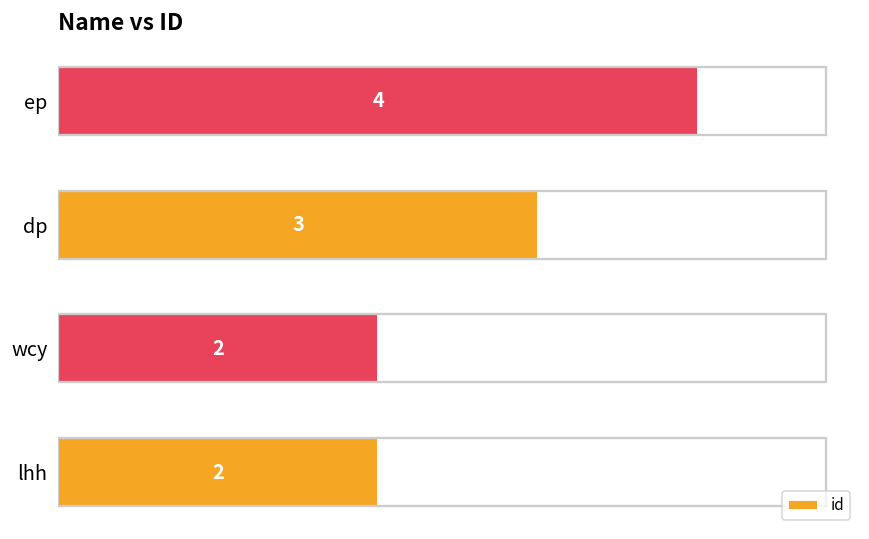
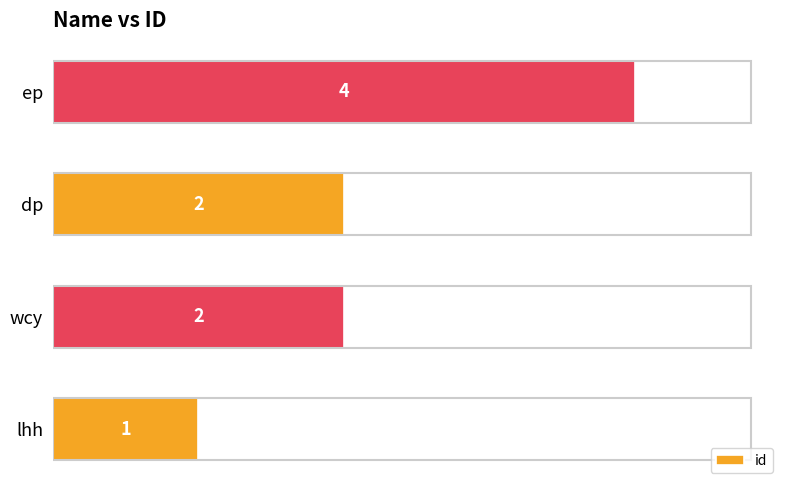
  {
    "ep": 4,
-   "dp": 3,
+   "dp": 2,
    "wcy": 2,
-   "lhh": 2
+   "lhh": 1
  }
